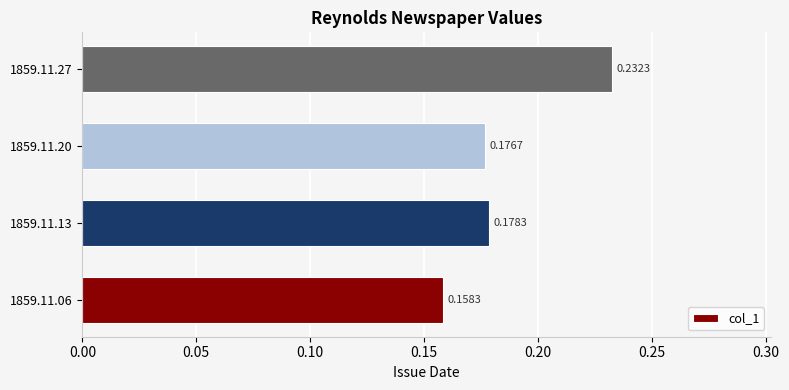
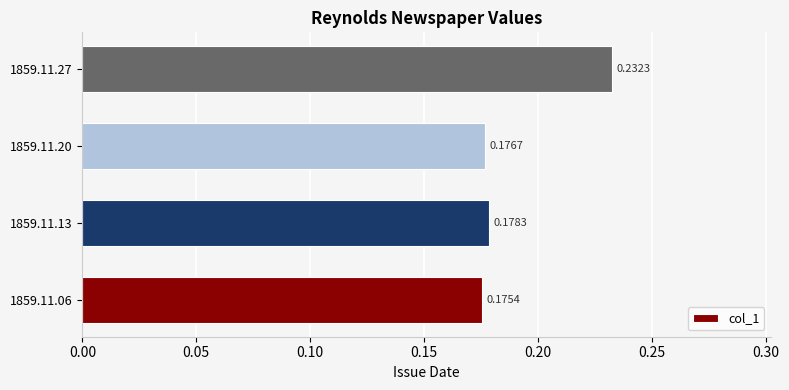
  {
    "1859.11.27": 0.2323,
    "1859.11.20": 0.1767,
    "1859.11.13": 0.1783,
-   "1859.11.06": 0.1583
+   "1859.11.06": 0.1754
  }
